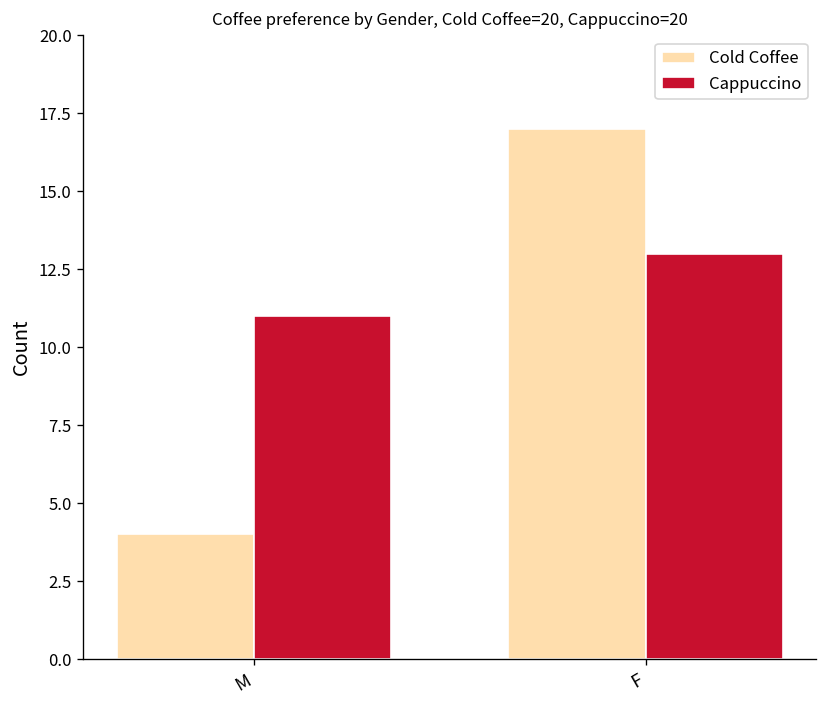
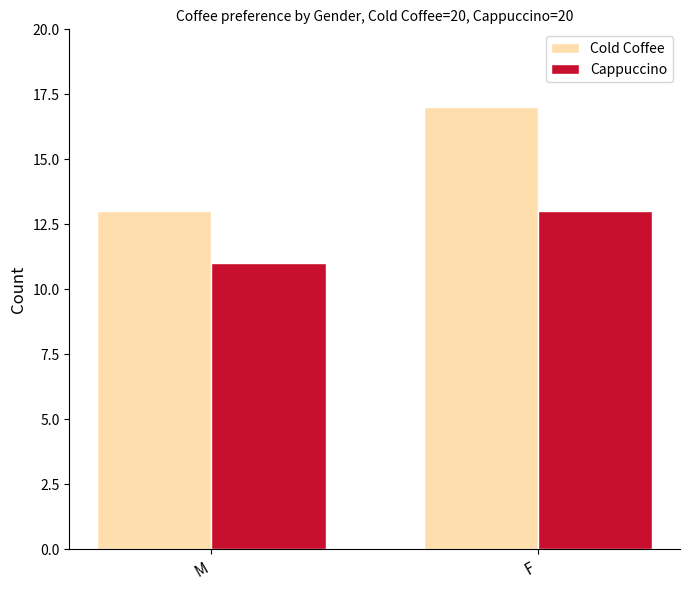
  {
    "Cold Coffee": {
-     "M": 4,
+     "M": 13,
      "F": 17
    },
    "Cappuccino": {
      "M": 11,
      "F": 13
    }
  }
